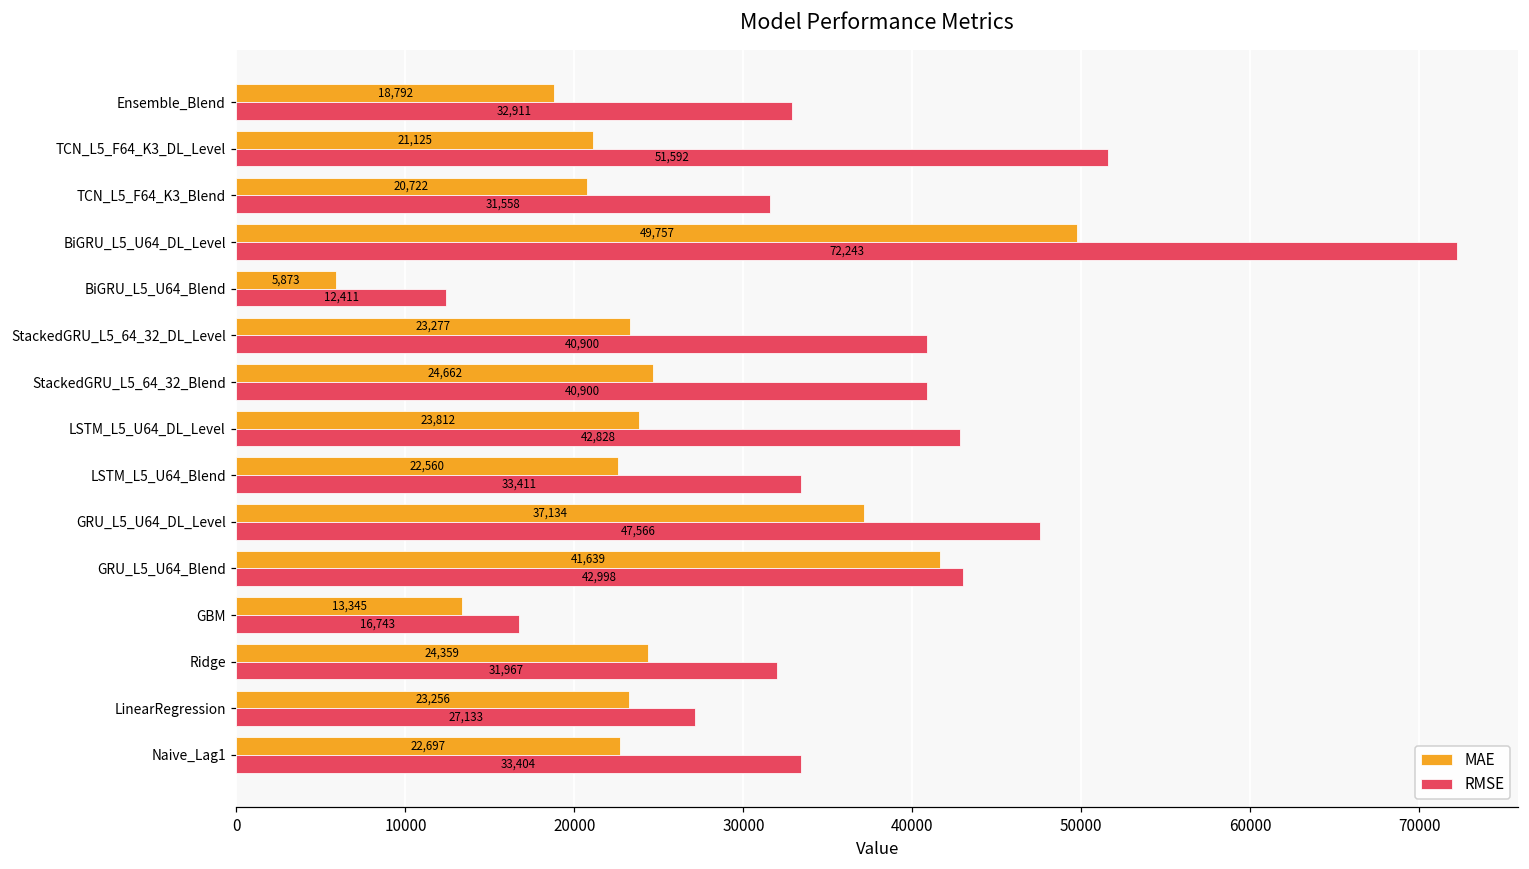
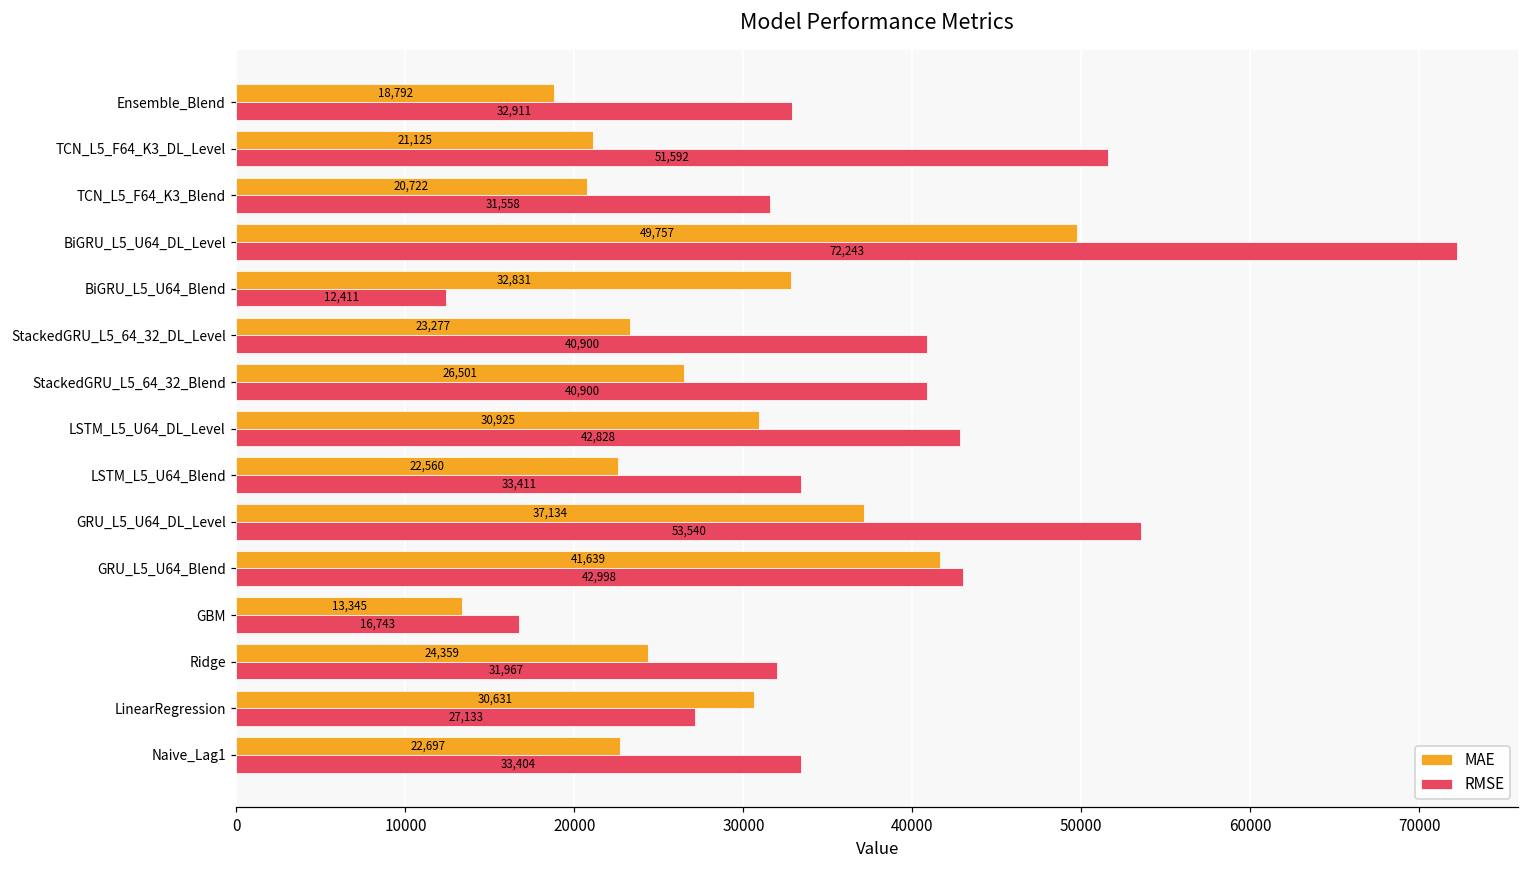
  {
    "MAE": {
      "Ensemble_Blend": "18,792",
      "TCN_L5_F64_K3_DL_Level": "21,125",
      "TCN_L5_F64_K3_Blend": "20,722",
      "BiGRU_L5_U64_DL_Level": "49,757",
-     "BiGRU_L5_U64_Blend": "5,873",
+     "BiGRU_L5_U64_Blend": "32,831",
      "StackedGRU_L5_64_32_DL_Level": "23,277",
-     "StackedGRU_L5_64_32_Blend": "24,662",
-     "LSTM_L5_U64_DL_Level": "23,812",
+     "StackedGRU_L5_64_32_Blend": "26,501",
+     "LSTM_L5_U64_DL_Level": "30,925",
      "LSTM_L5_U64_Blend": "22,560",
      "GRU_L5_U64_DL_Level": "37,134",
      "GRU_L5_U64_Blend": "41,639",
      "GBM": "13,345",
      "Ridge": "24,359",
-     "LinearRegression": "23,256",
+     "LinearRegression": "30,631",
      "Naive_Lag1": "22,697"
    },
    "RMSE": {
      "Ensemble_Blend": "32,911",
      "TCN_L5_F64_K3_DL_Level": "51,592",
      "TCN_L5_F64_K3_Blend": "31,558",
      "BiGRU_L5_U64_DL_Level": "72,243",
      "BiGRU_L5_U64_Blend": "12,411",
      "StackedGRU_L5_64_32_DL_Level": "40,900",
      "StackedGRU_L5_64_32_Blend": "40,900",
      "LSTM_L5_U64_DL_Level": "42,828",
      "LSTM_L5_U64_Blend": "33,411",
-     "GRU_L5_U64_DL_Level": "47,566",
+     "GRU_L5_U64_DL_Level": "53,540",
      "GRU_L5_U64_Blend": "42,998",
      "GBM": "16,743",
      "Ridge": "31,967",
      "LinearRegression": "27,133",
      "Naive_Lag1": "33,404"
    }
  }
